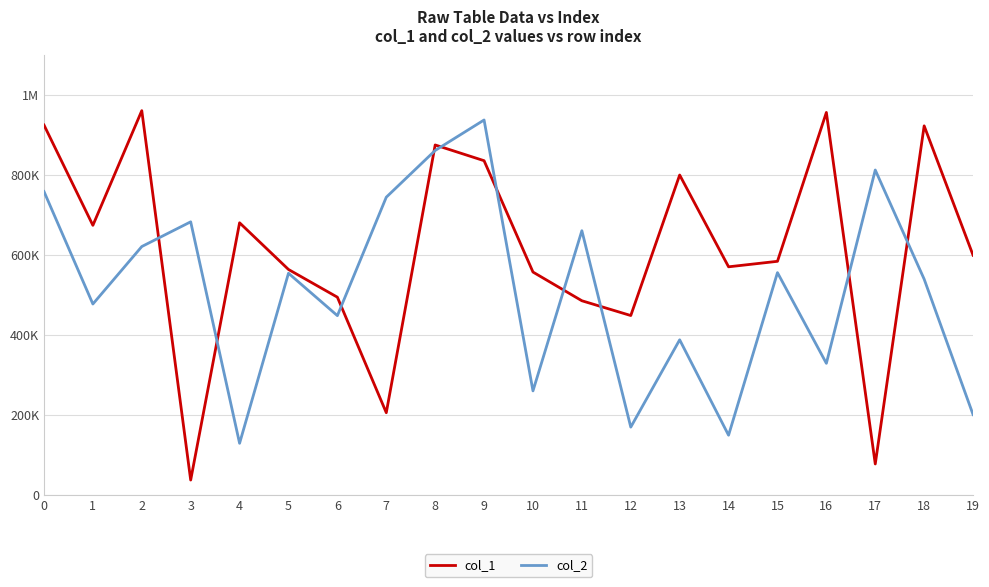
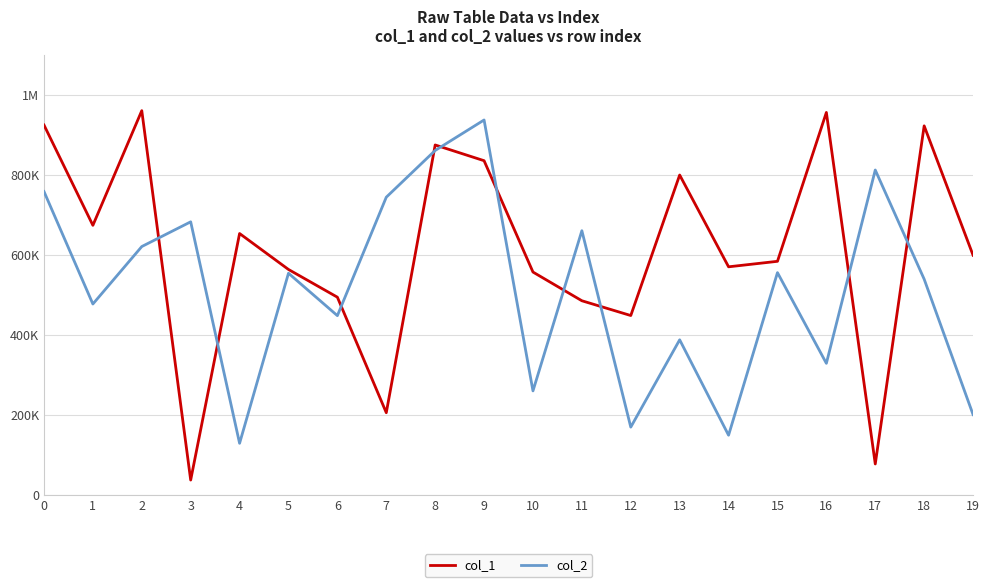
  {
    "col_1": {
      "0": 930000,
      "1": 670000,
      "2": 960000,
      "3": 40000,
-     "4": 680000,
+     "4": 650000,
      "5": 560000,
      "6": 490000,
      "7": 210000,
      "8": 880000,
      "9": 840000,
      "10": 560000,
      "11": 490000,
      "12": 450000,
      "13": 800000,
      "14": 570000,
      "15": 580000,
      "16": 960000,
      "17": 80000,
      "18": 920000,
      "19": 600000
    },
    "col_2": {
      "0": 760000,
      "1": 480000,
      "2": 620000,
      "3": 680000,
      "4": 130000,
      "5": 550000,
      "6": 450000,
      "7": 740000,
      "8": 860000,
      "9": 940000,
      "10": 260000,
      "11": 660000,
      "12": 170000,
      "13": 390000,
      "14": 150000,
      "15": 560000,
      "16": 330000,
      "17": 810000,
      "18": 540000,
      "19": 200000
    }
  }
